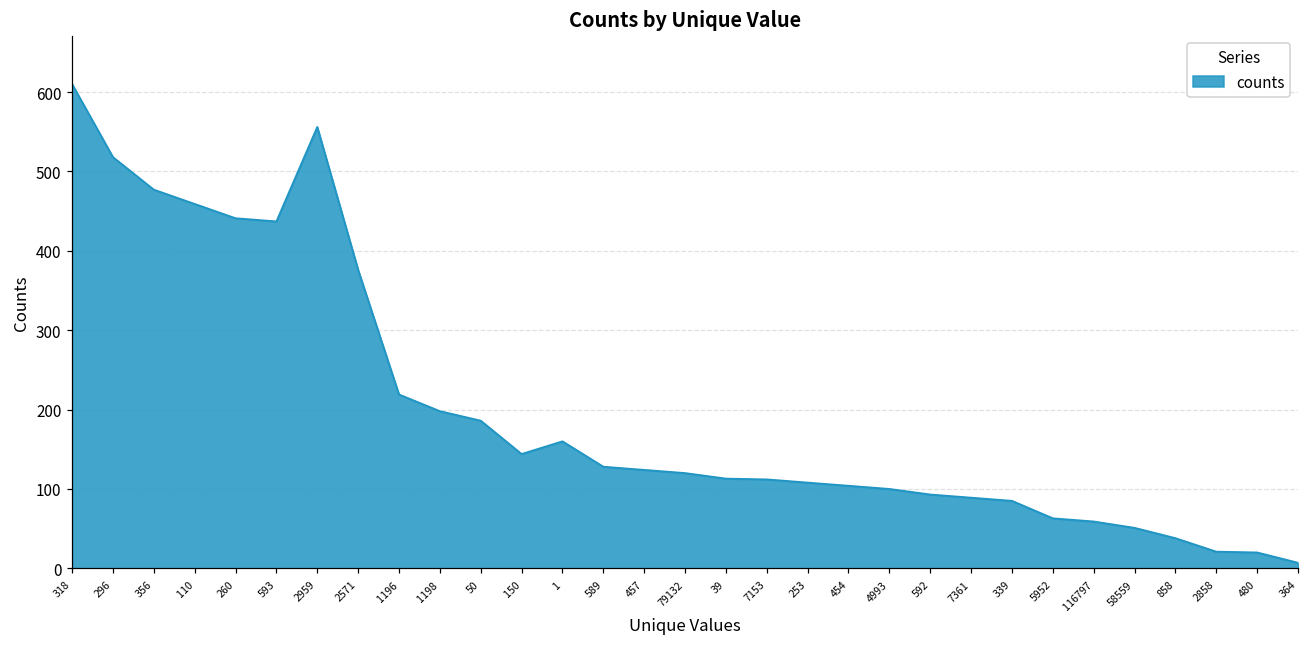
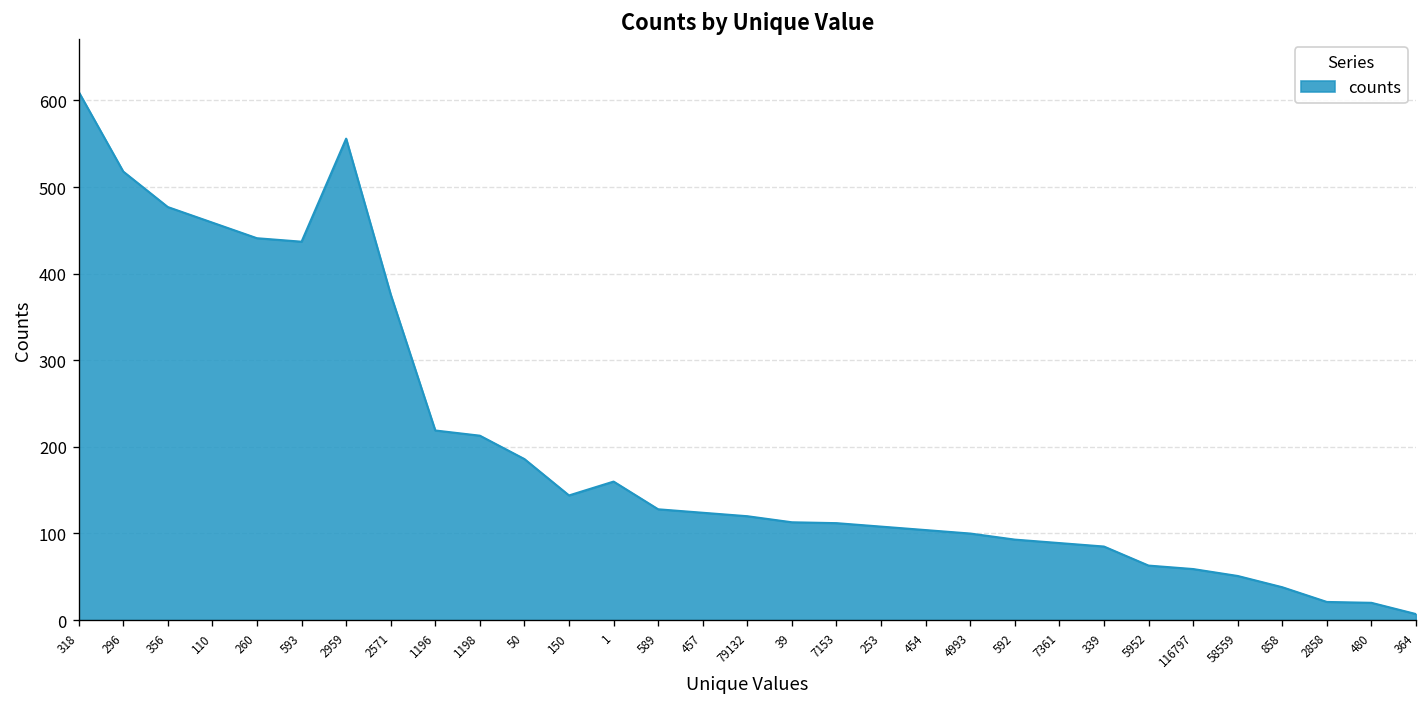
  {
    "318": 610,
    "296": 520,
    "356": 480,
    "110": 460,
    "260": 440,
    "593": 440,
    "2959": 560,
    "2571": 380,
    "1196": 220,
-   "1198": 200,
+   "1198": 210,
    "50": 190,
    "150": 140,
    "1": 160,
    "589": 130,
    "457": 120,
    "79132": 120,
    "39": 110,
    "7153": 110,
    "253": 110,
    "454": 100,
    "4993": 100,
    "592": 90,
    "7361": 90,
    "339": 90,
    "5952": 60,
    "116797": 60,
    "58559": 50,
    "858": 40,
    "2858": 20,
    "480": 20,
    "364": 10
  }
